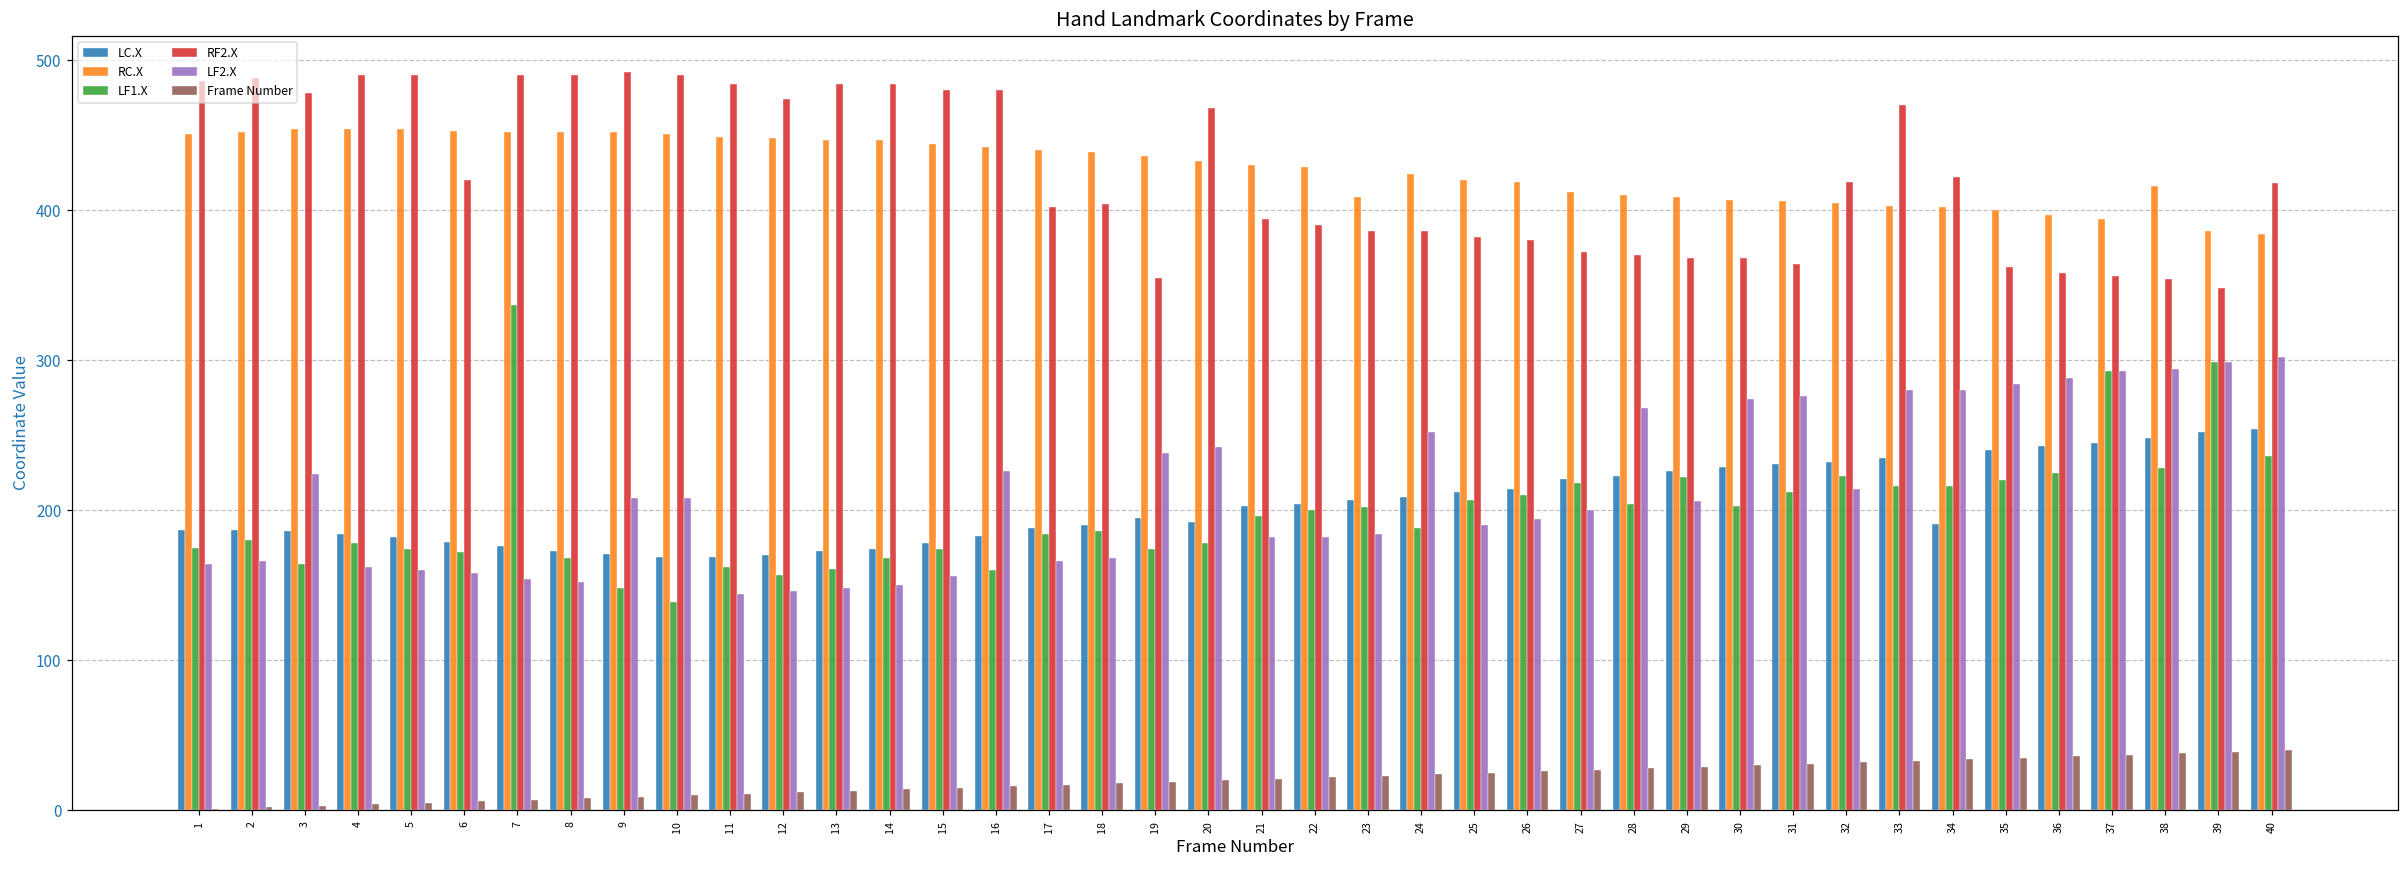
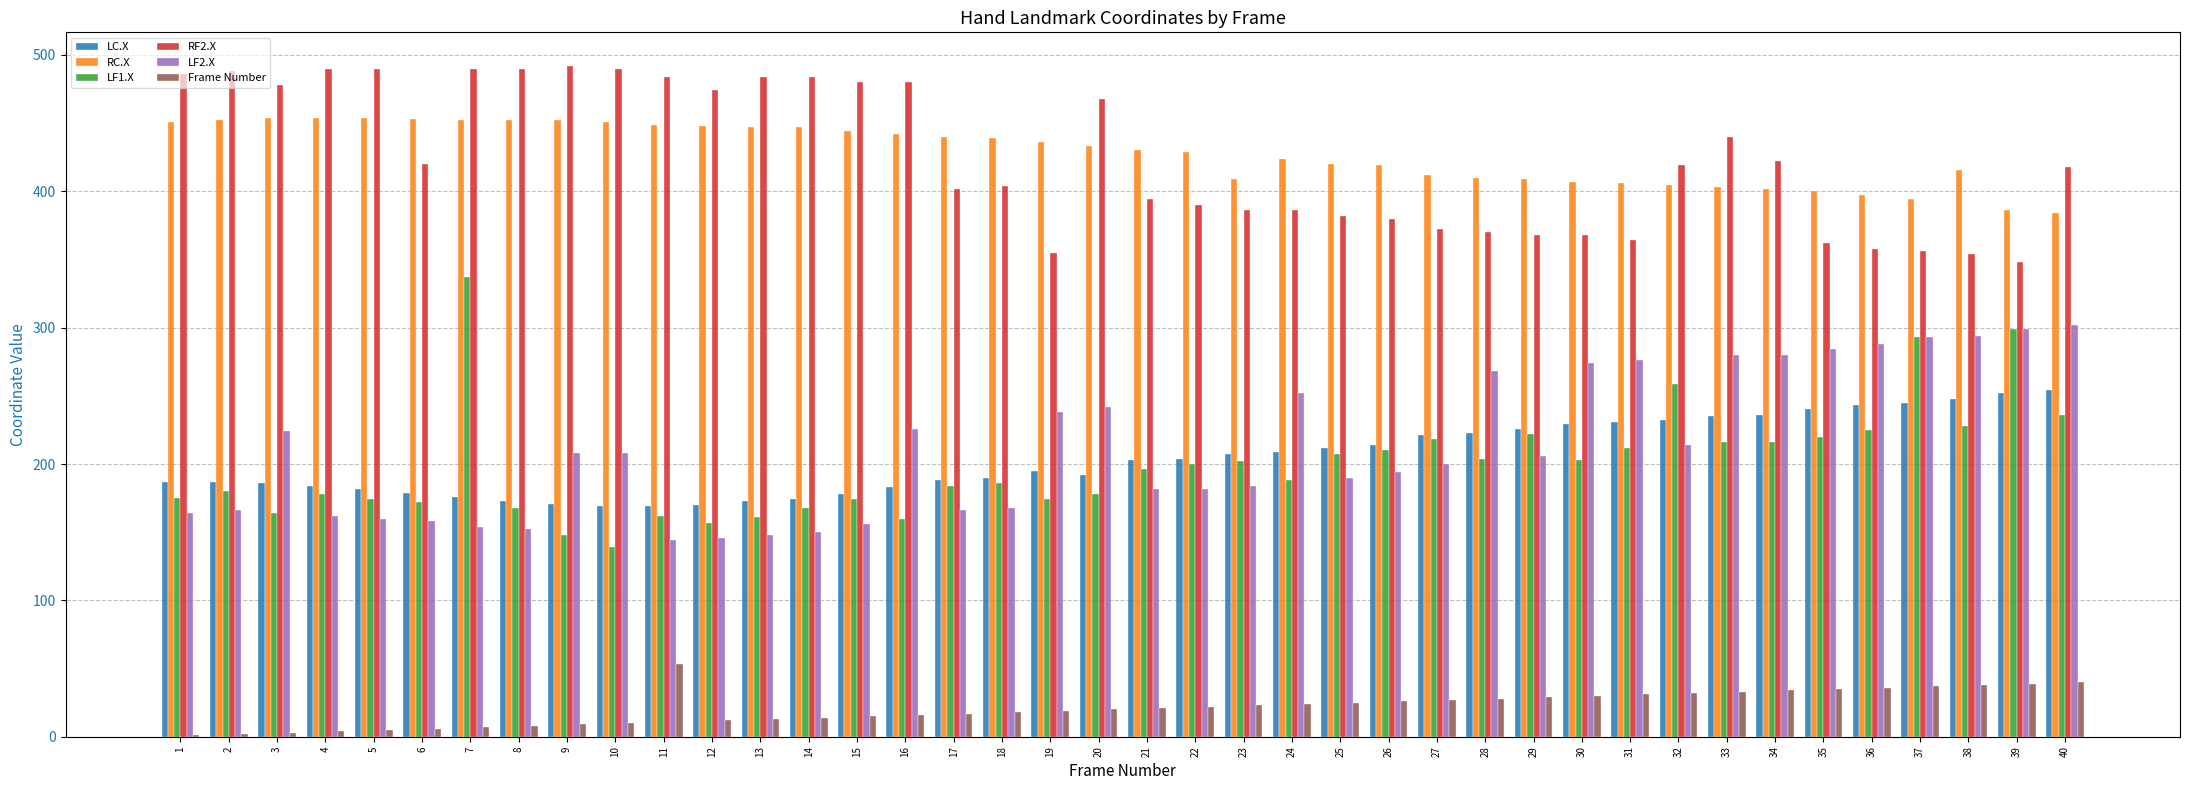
  {
    "LC.X": {
      "1": 187,
      "2": 187,
      "3": 186,
      "4": 184,
      "5": 182,
      "6": 179,
      "7": 176,
      "8": 173,
      "9": 171,
      "10": 169,
      "11": 169,
      "12": 170,
      "13": 173,
      "14": 174,
      "15": 178,
      "16": 183,
      "17": 188,
      "18": 190,
      "19": 195,
      "20": 192,
      "21": 203,
      "22": 204,
      "23": 207,
      "24": 209,
      "25": 212,
      "26": 214,
      "27": 221,
      "28": 223,
      "29": 226,
      "30": 229,
      "31": 231,
      "32": 232,
      "33": 235,
-     "34": 191,
+     "34": 236,
      "35": 240,
      "36": 243,
      "37": 245,
      "38": 248,
      "39": 252,
      "40": 254
    },
    "LF1.X": {
      "1": 175,
      "2": 180,
      "3": 164,
      "4": 178,
      "5": 174,
      "6": 172,
      "7": 337,
      "8": 168,
      "9": 148,
      "10": 139,
      "11": 162,
      "12": 157,
      "13": 161,
      "14": 168,
      "15": 174,
      "16": 160,
      "17": 184,
      "18": 186,
      "19": 174,
      "20": 178,
      "21": 196,
      "22": 200,
      "23": 202,
      "24": 188,
      "25": 207,
      "26": 210,
      "27": 218,
      "28": 204,
      "29": 222,
      "30": 203,
      "31": 212,
-     "32": 223,
+     "32": 259,
      "33": 216,
      "34": 216,
      "35": 220,
      "36": 225,
      "37": 293,
      "38": 228,
      "39": 299,
      "40": 236
    },
    "RF2.X": {
      "3": 478,
      "4": 490,
      "5": 490,
      "6": 420,
      "7": 490,
      "8": 490,
      "9": 492,
      "10": 490,
      "11": 484,
      "12": 474,
      "13": 484,
      "14": 484,
      "15": 480,
      "16": 480,
      "17": 402,
      "18": 404,
      "19": 355,
      "20": 468,
      "21": 394,
      "22": 390,
      "23": 386,
      "24": 386,
      "25": 382,
      "26": 380,
      "27": 372,
      "28": 370,
      "29": 368,
      "30": 368,
      "31": 364,
      "32": 419,
-     "33": 470,
+     "33": 440,
      "34": 422,
      "35": 362,
      "36": 358,
      "37": 356,
      "38": 354,
      "39": 348,
      "40": 418
    },
    "Frame Number": {
      "2": 2,
      "3": 3,
      "4": 4,
      "5": 5,
      "6": 6,
      "7": 7,
      "8": 8,
      "9": 9,
      "10": 10,
-     "11": 11,
+     "11": 53,
      "12": 12,
      "13": 13,
      "14": 14,
      "15": 15,
      "16": 16,
      "17": 17,
      "18": 18,
      "19": 19,
      "20": 20,
      "21": 21,
      "22": 22,
      "23": 23,
      "24": 24,
      "25": 25,
      "26": 26,
      "27": 27,
      "28": 28,
      "29": 29,
      "30": 30,
      "31": 31,
      "32": 32,
      "33": 33,
      "34": 34,
      "35": 35,
      "36": 36,
      "37": 37,
      "38": 38,
      "39": 39,
      "40": 40
    }
  }
